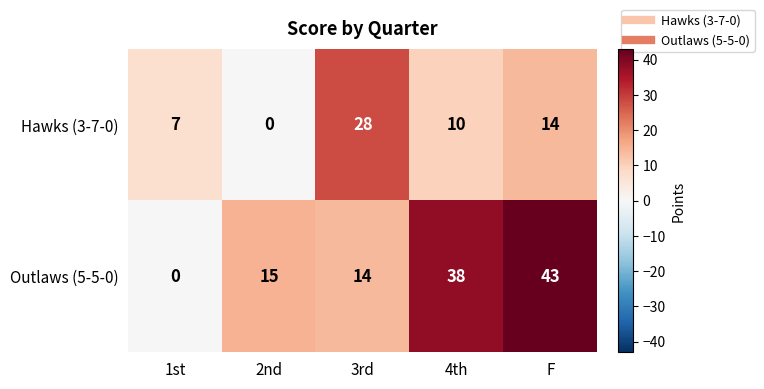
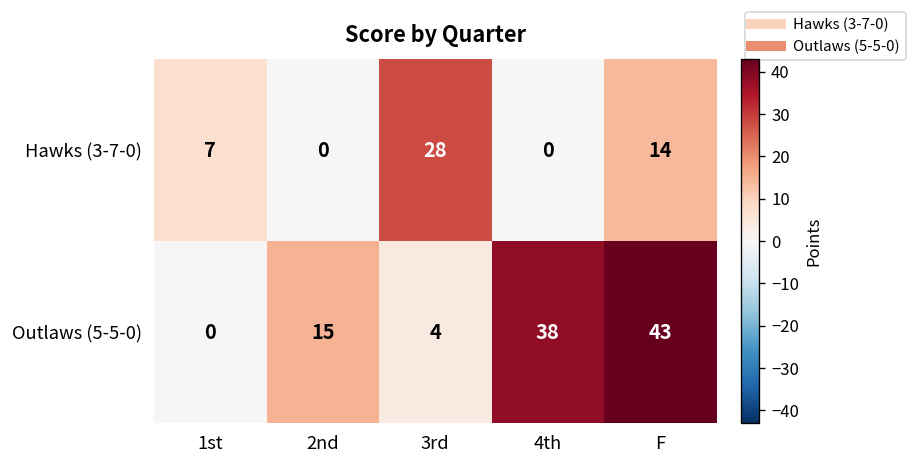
  {
    "Hawks (3-7-0)": {
      "1st": 7,
      "2nd": 0,
      "3rd": 28,
-     "4th": 10,
+     "4th": 0,
      "F": 14
    },
    "Outlaws (5-5-0)": {
      "1st": 0,
      "2nd": 15,
-     "3rd": 14,
+     "3rd": 4,
      "4th": 38,
      "F": 43
    }
  }
